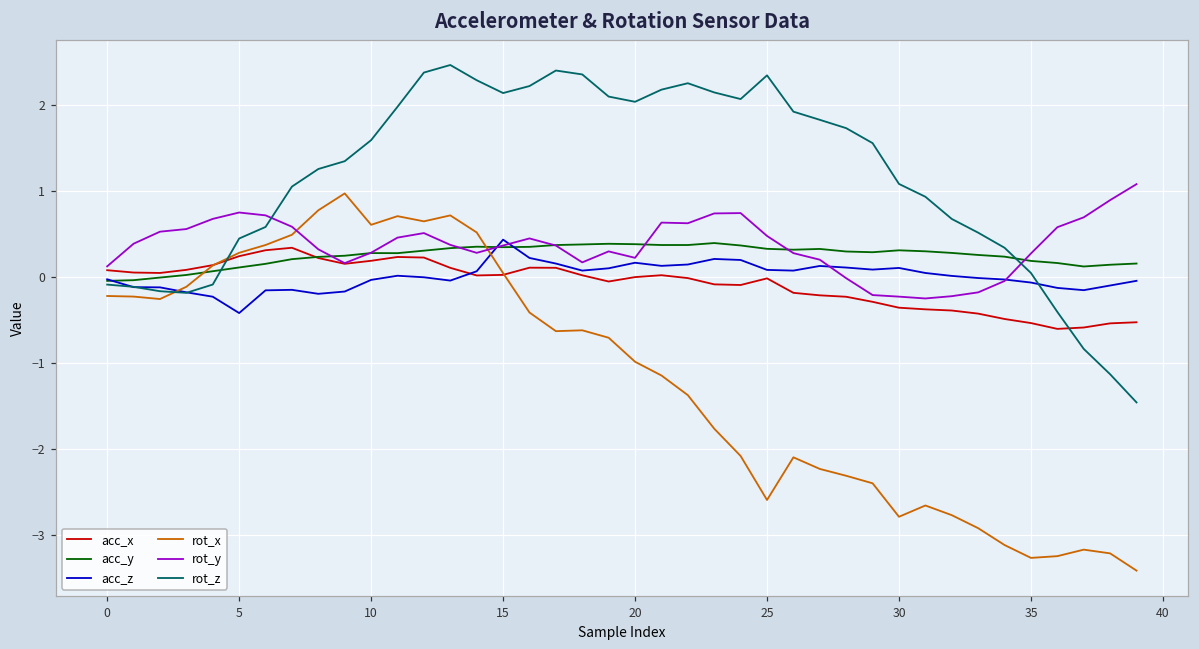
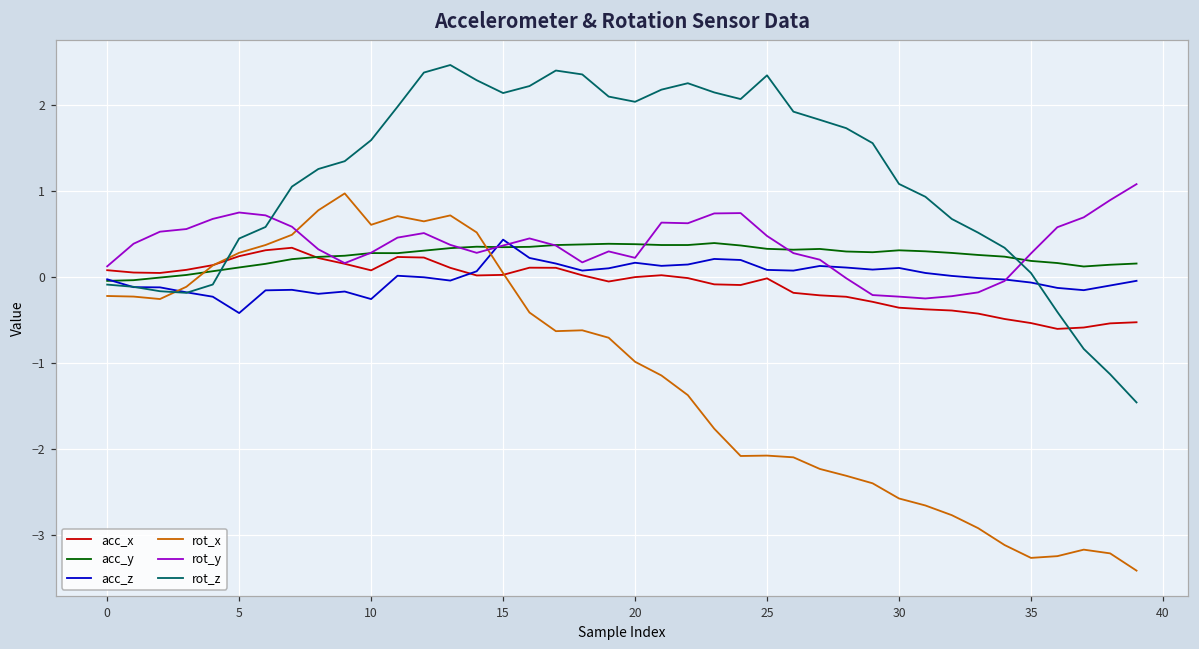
  {
    "acc_x": {
      "0": 0.1,
      "5": 0.2,
-     "10": 0.2,
+     "10": 0.1,
      "20": 0.0,
      "25": 0.0,
      "30": -0.4,
      "35": -0.5
    },
    "acc_y": {
      "5": 0.1,
      "20": 0.4,
      "25": 0.3,
      "30": 0.3,
      "35": 0.2
    },
    "acc_z": {
      "5": -0.4,
-     "10": 0.0,
+     "10": -0.3,
      "15": 0.4,
      "20": 0.2,
      "25": 0.1,
      "30": 0.1,
      "35": -0.1
    },
    "rot_x": {
      "0": -0.2,
      "5": 0.3,
      "10": 0.6,
      "20": -1.0,
-     "25": -2.6,
-     "30": -2.8,
+     "25": -2.1,
+     "30": -2.6,
      "35": -3.3
    },
    "rot_y": {
      "0": 0.1,
      "5": 0.7,
      "20": 0.2,
      "25": 0.5,
      "30": -0.2,
      "35": 0.3
    },
    "rot_z": {
      "0": -0.1,
      "5": 0.4,
      "10": 1.6,
      "15": 2.1,
      "20": 2.0,
      "25": 2.3,
      "30": 1.1,
      "35": 0.0
    }
  }
